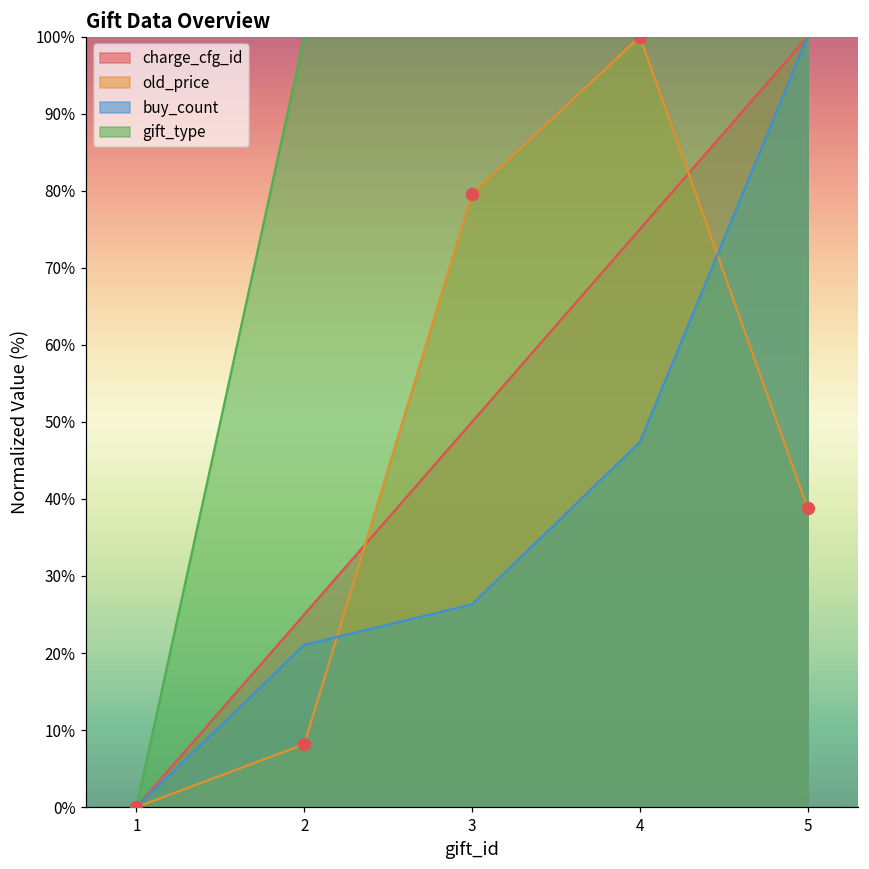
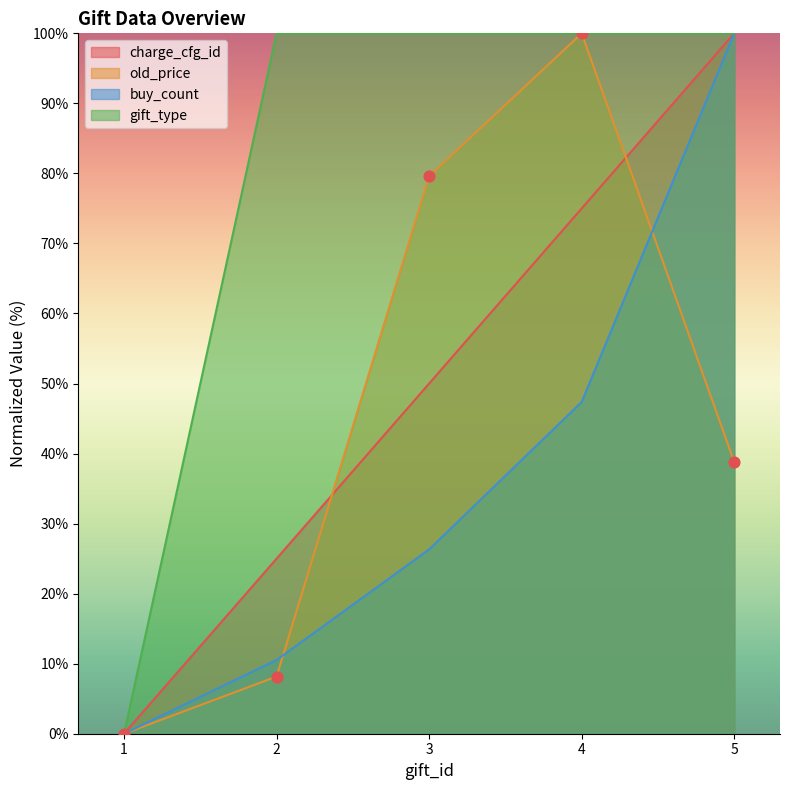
  {
    "buy_count": {
-     "2": "21%",
+     "2": "11%",
      "3": "26%",
      "4": "47%"
    },
    "gift_type": {
      "2": "100%",
      "3": "100%"
    }
  }
